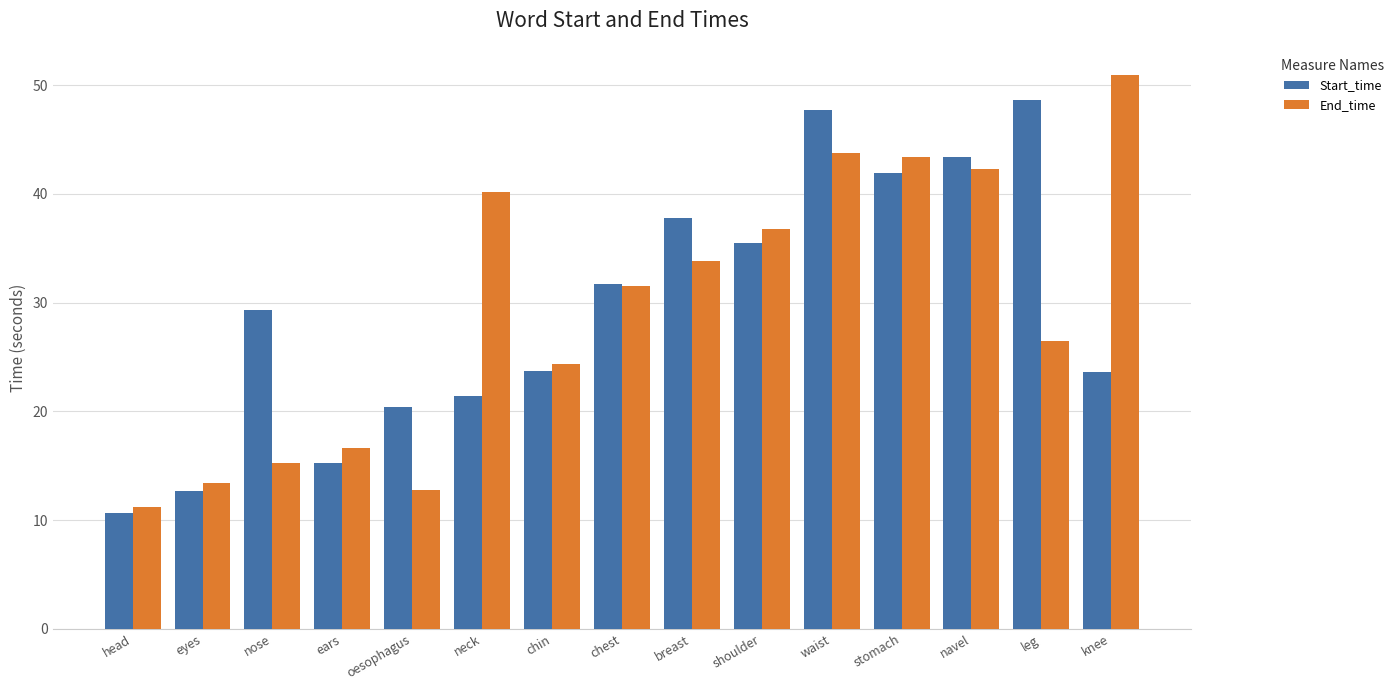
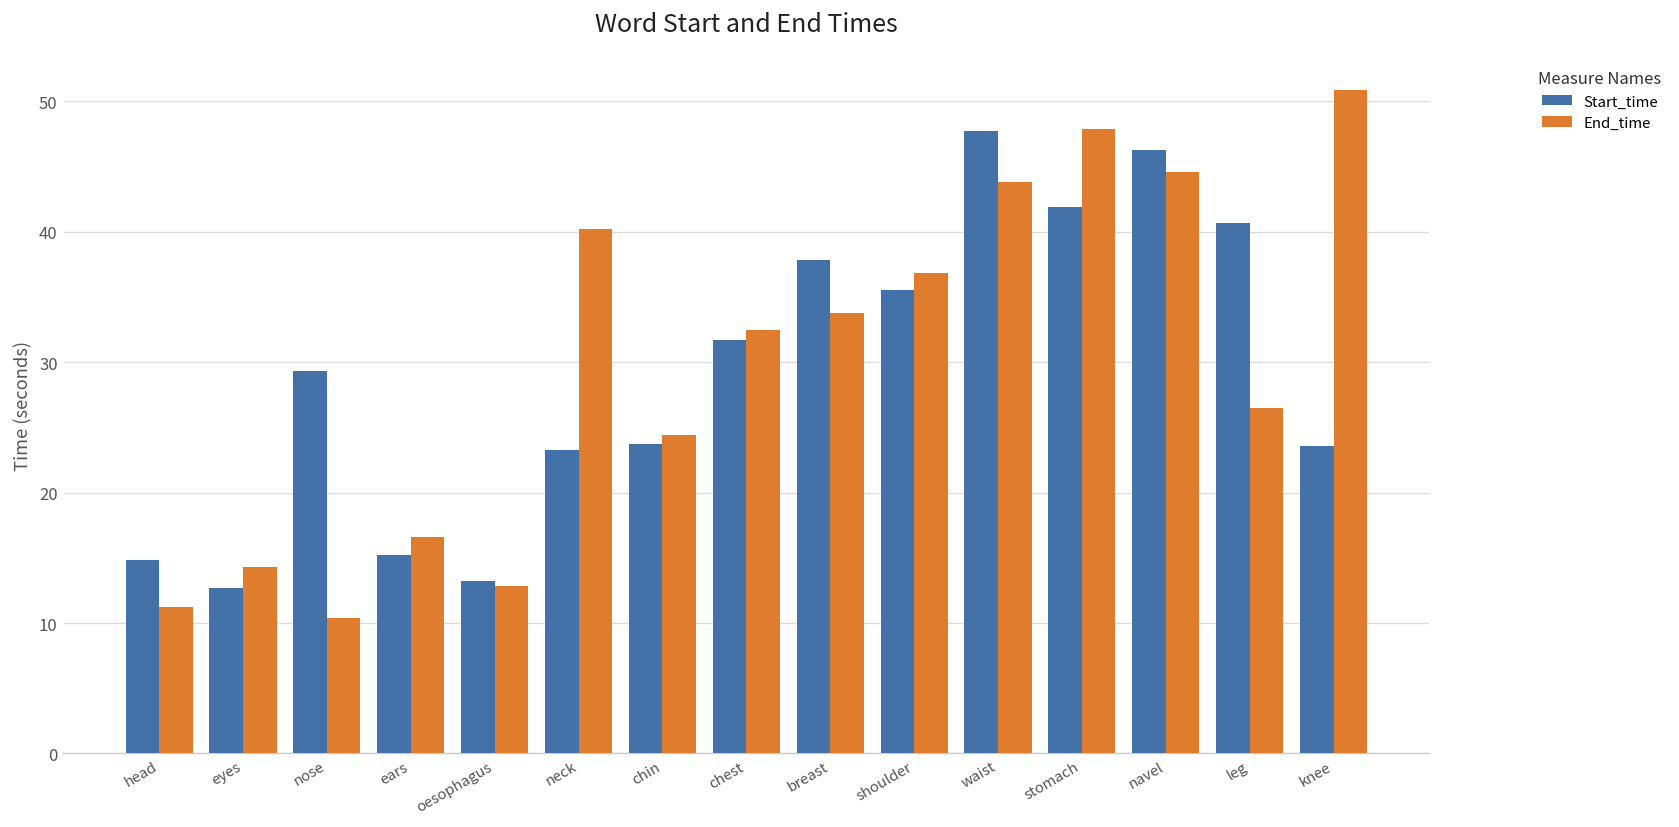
  {
    "Start_time": {
-     "head": 10.6,
+     "head": 14.8,
      "eyes": 12.7,
      "nose": 29.3,
      "ears": 15.2,
-     "oesophagus": 20.4,
-     "neck": 21.4,
+     "oesophagus": 13.2,
+     "neck": 23.3,
      "chin": 23.7,
      "chest": 31.7,
      "breast": 37.8,
      "shoulder": 35.5,
      "waist": 47.7,
      "stomach": 41.9,
-     "navel": 43.4,
-     "leg": 48.6,
+     "navel": 46.3,
+     "leg": 40.7,
      "knee": 23.6
    },
    "End_time": {
      "head": 11.2,
-     "eyes": 13.4,
-     "nose": 15.2,
+     "eyes": 14.3,
+     "nose": 10.4,
      "ears": 16.6,
      "oesophagus": 12.8,
      "neck": 40.2,
      "chin": 24.4,
-     "chest": 31.5,
+     "chest": 32.5,
      "breast": 33.8,
      "shoulder": 36.8,
      "waist": 43.8,
-     "stomach": 43.4,
-     "navel": 42.3,
+     "stomach": 47.9,
+     "navel": 44.6,
      "leg": 26.5,
      "knee": 50.9
    }
  }
